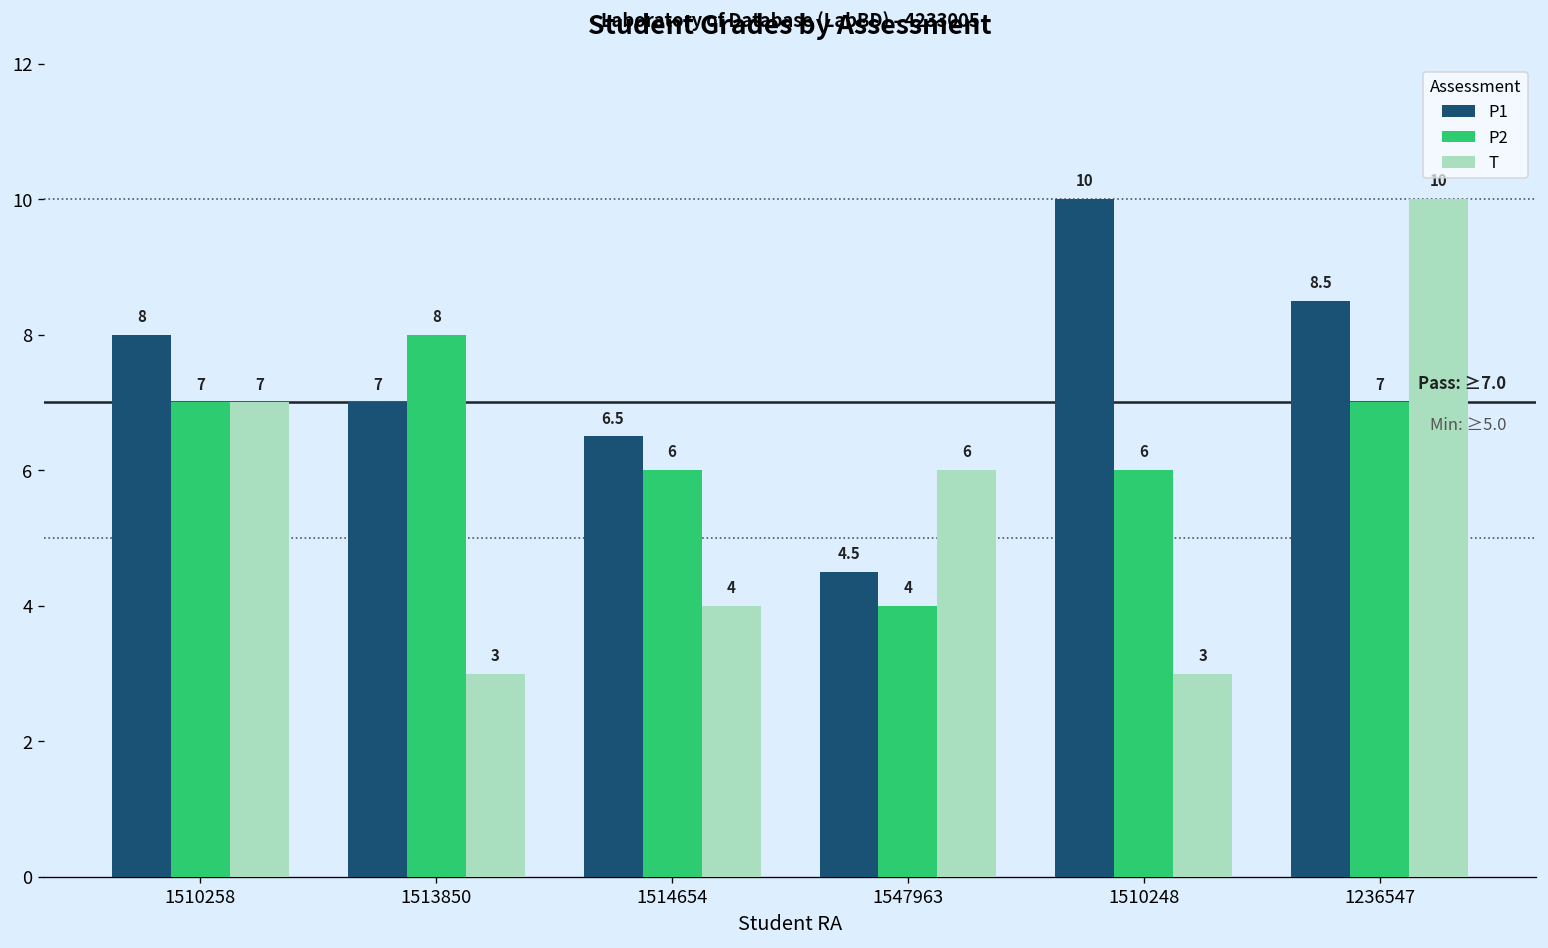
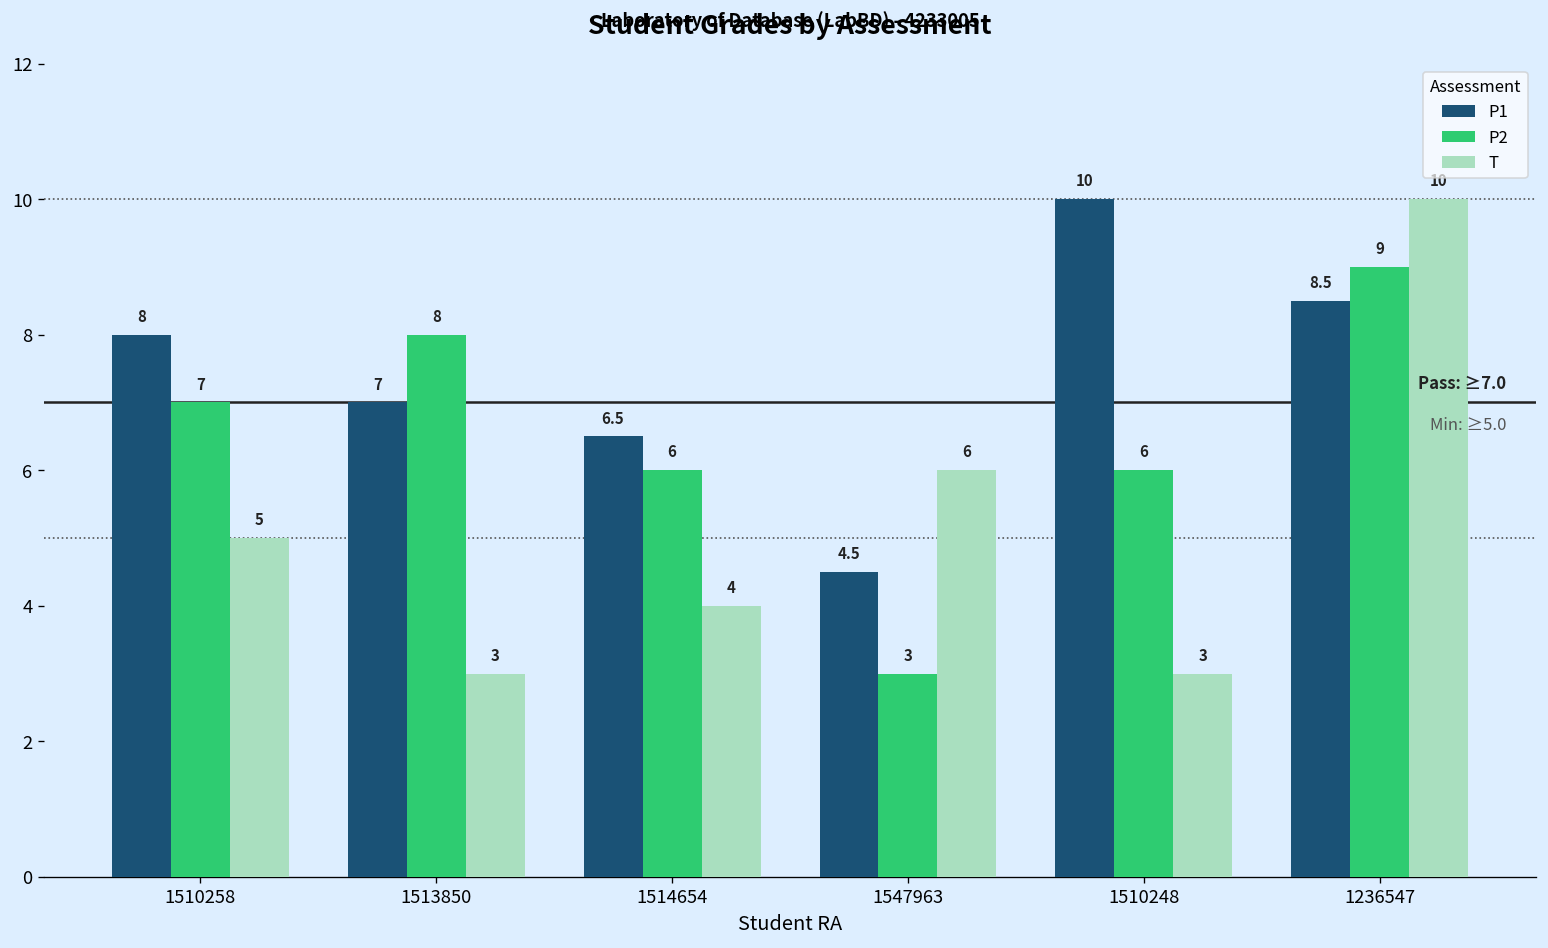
  {
    "P1": {
      "1510258": 8,
      "1513850": 7,
      "1514654": 6.5,
      "1547963": 4.5,
      "1510248": 10,
      "1236547": 8.5
    },
    "P2": {
      "1510258": 7,
      "1513850": 8,
      "1514654": 6,
-     "1547963": 4,
+     "1547963": 3,
      "1510248": 6,
-     "1236547": 7
+     "1236547": 9
    },
    "T": {
-     "1510258": 7,
+     "1510258": 5,
      "1513850": 3,
      "1514654": 4,
      "1547963": 6,
      "1510248": 3
    }
  }
